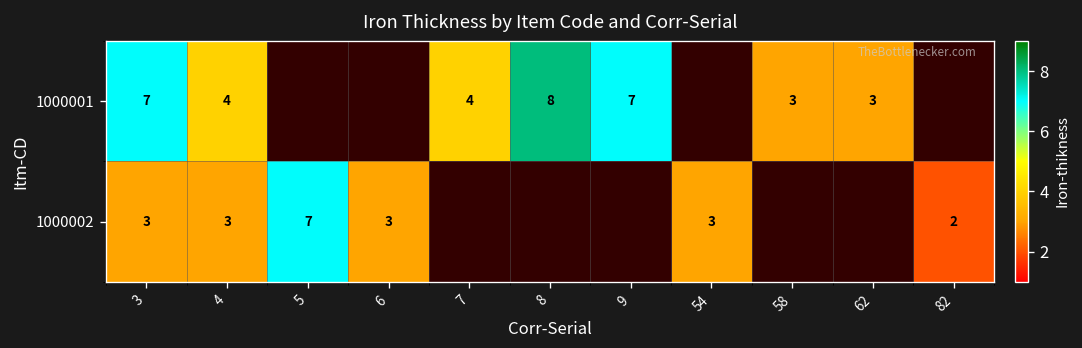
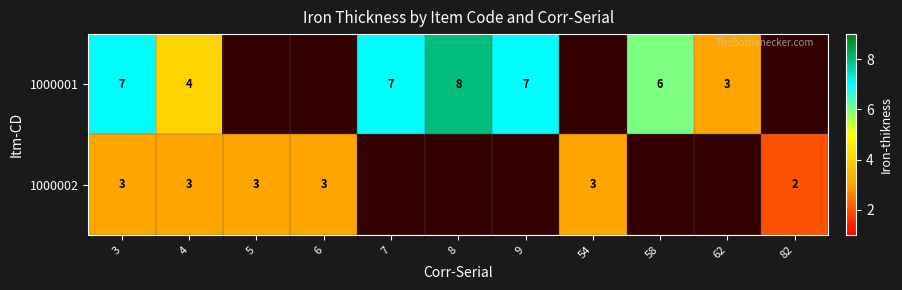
  {
    "1000001": {
      "3": 7,
      "4": 4,
-     "7": 4,
+     "7": 7,
      "8": 8,
      "9": 7,
-     "58": 3,
+     "58": 6,
      "62": 3
    },
    "1000002": {
      "3": 3,
      "4": 3,
-     "5": 7,
+     "5": 3,
      "6": 3,
      "54": 3,
      "82": 2
    }
  }
